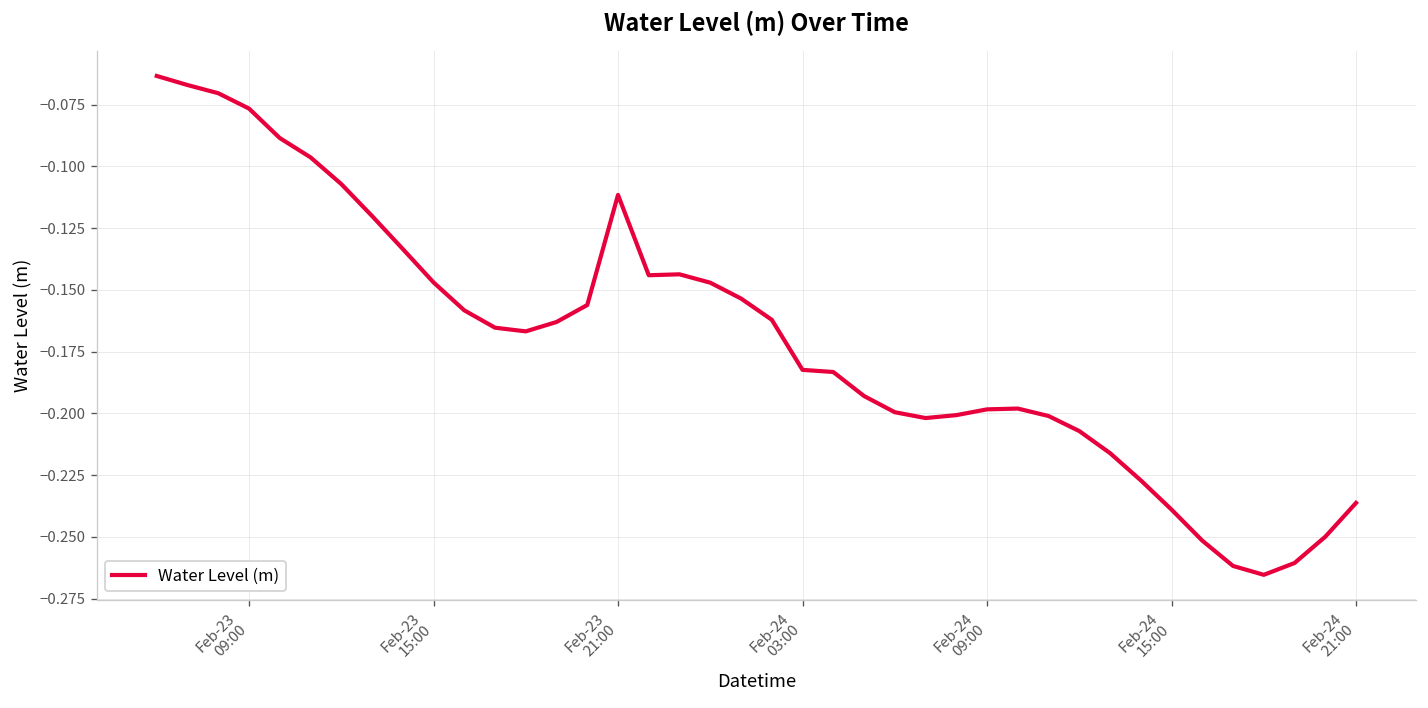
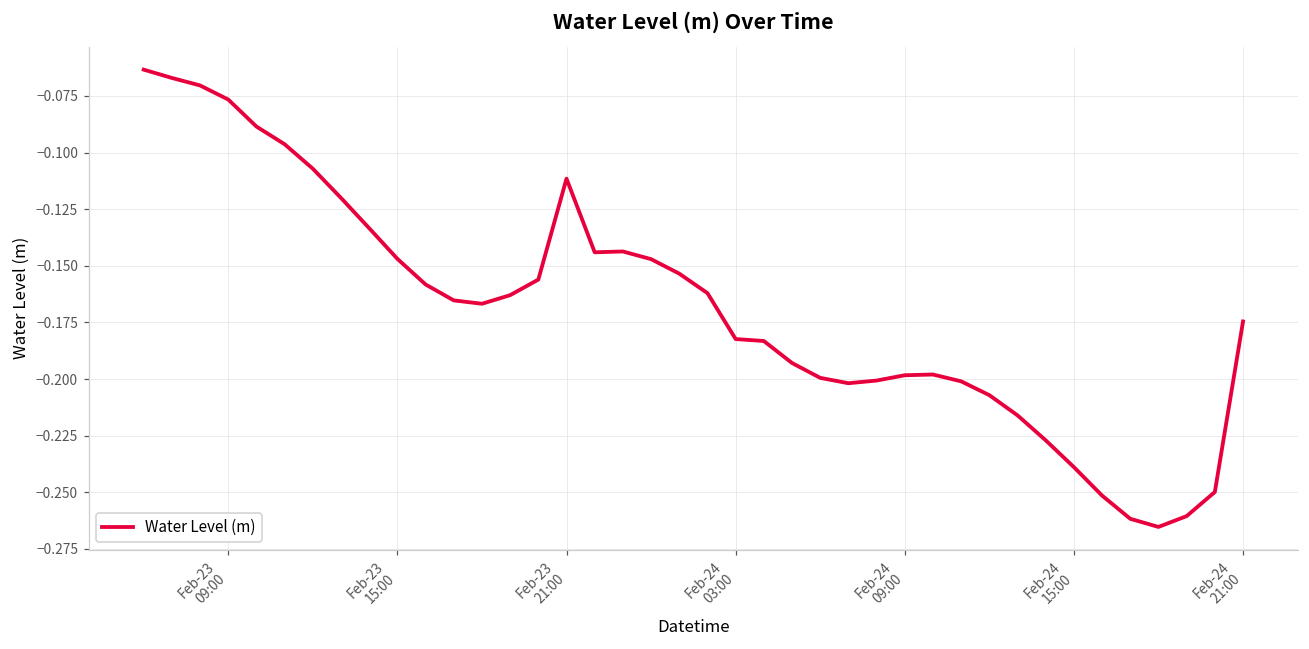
  {
    "Feb-23 09:00": -0.077,
    "Feb-23 15:00": -0.147,
    "Feb-23 21:00": -0.112,
    "Feb-24 03:00": -0.182,
    "Feb-24 09:00": -0.198,
    "Feb-24 15:00": -0.239,
-   "Feb-24 21:00": -0.236
+   "Feb-24 21:00": -0.175
  }
